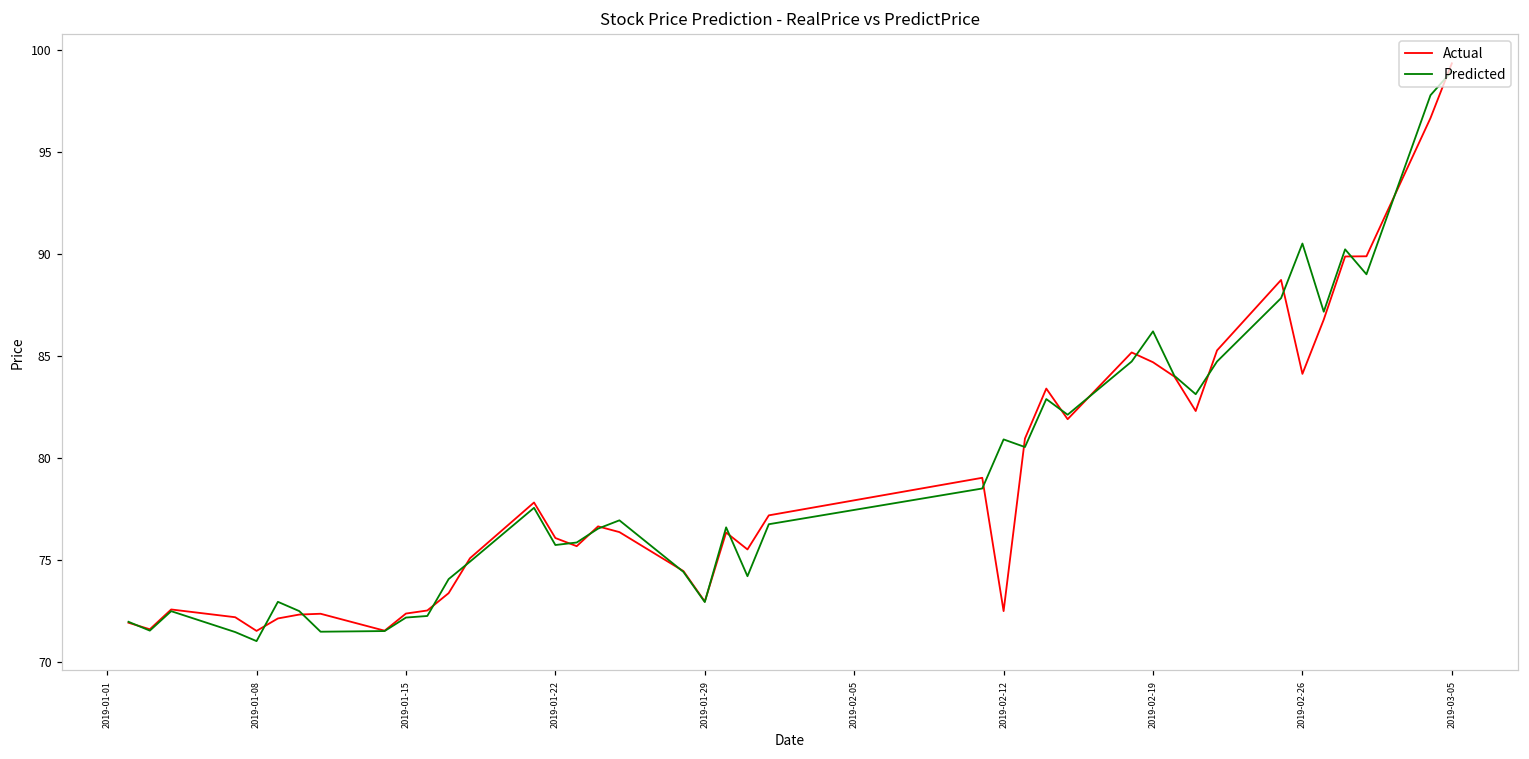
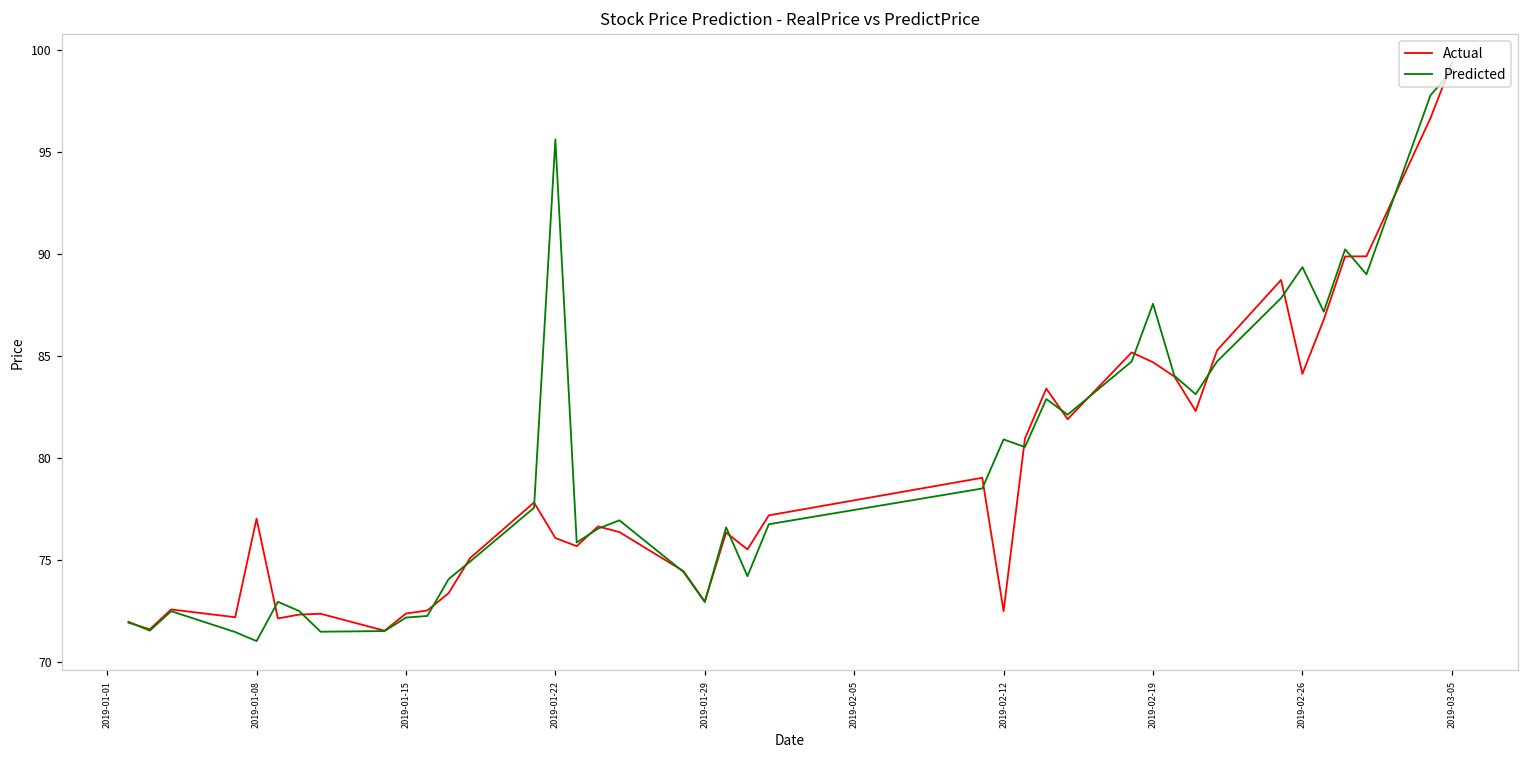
  {
    "Actual": {
-     "2019-01-08": 71.5,
+     "2019-01-08": 77.0,
      "2019-01-15": 72.4,
      "2019-01-22": 76.1,
      "2019-02-12": 72.5,
      "2019-02-19": 84.7,
      "2019-02-26": 84.1
    },
    "Predicted": {
      "2019-01-08": 71.0,
      "2019-01-15": 72.2,
-     "2019-01-22": 75.7,
+     "2019-01-22": 95.6,
      "2019-02-12": 80.9,
-     "2019-02-19": 86.2,
-     "2019-02-26": 90.5
+     "2019-02-19": 87.6,
+     "2019-02-26": 89.4
    }
  }
